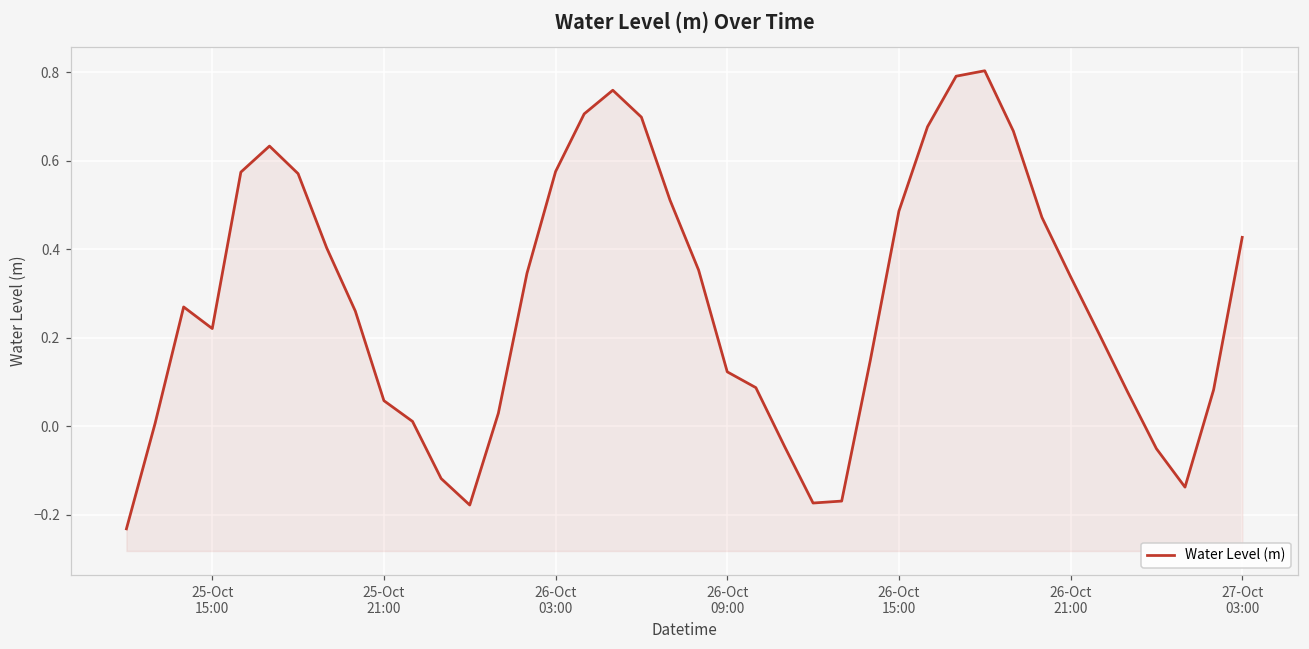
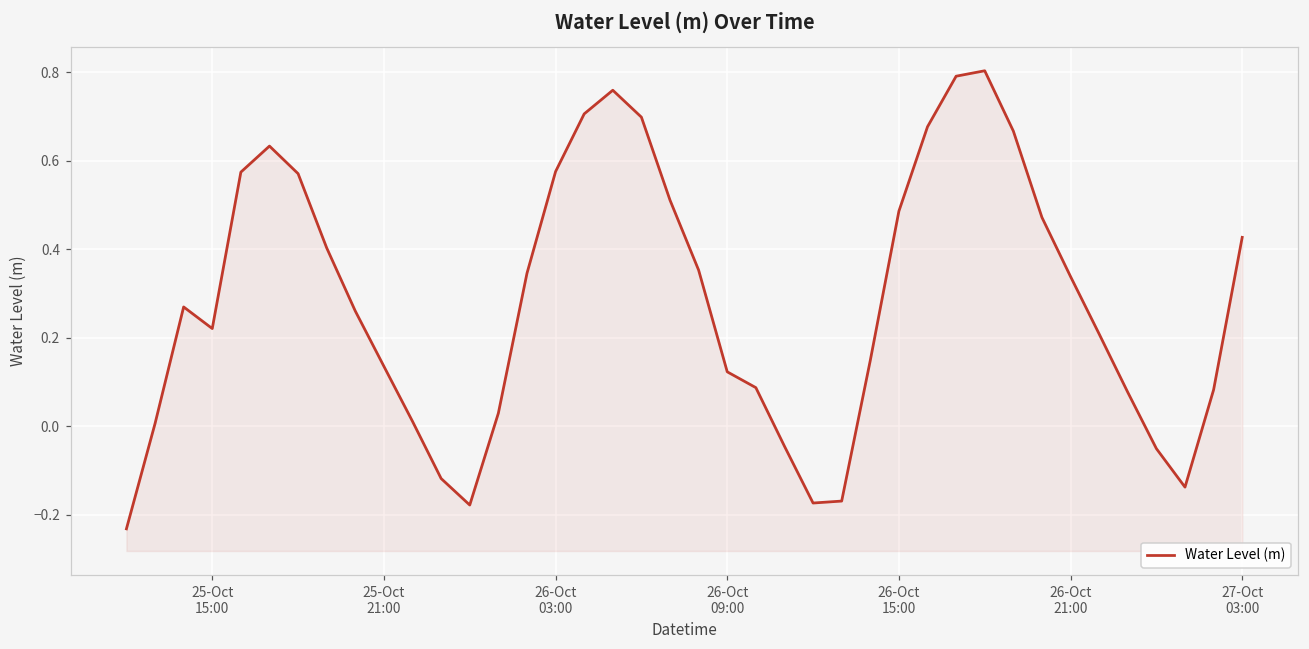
  {
    "25-Oct 15:00": 0.22,
-   "25-Oct 21:00": 0.06,
+   "25-Oct 21:00": 0.14,
    "26-Oct 03:00": 0.58,
    "26-Oct 09:00": 0.12,
    "26-Oct 15:00": 0.49,
    "26-Oct 21:00": 0.34,
    "27-Oct 03:00": 0.43
  }
